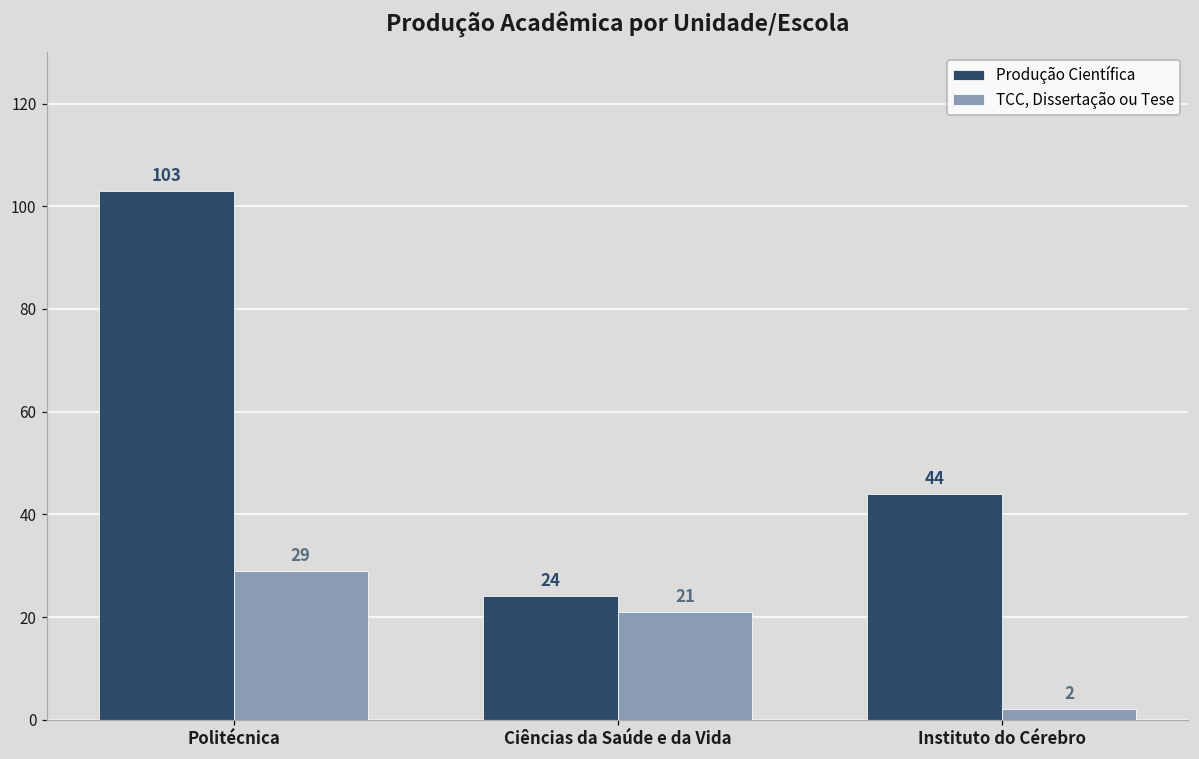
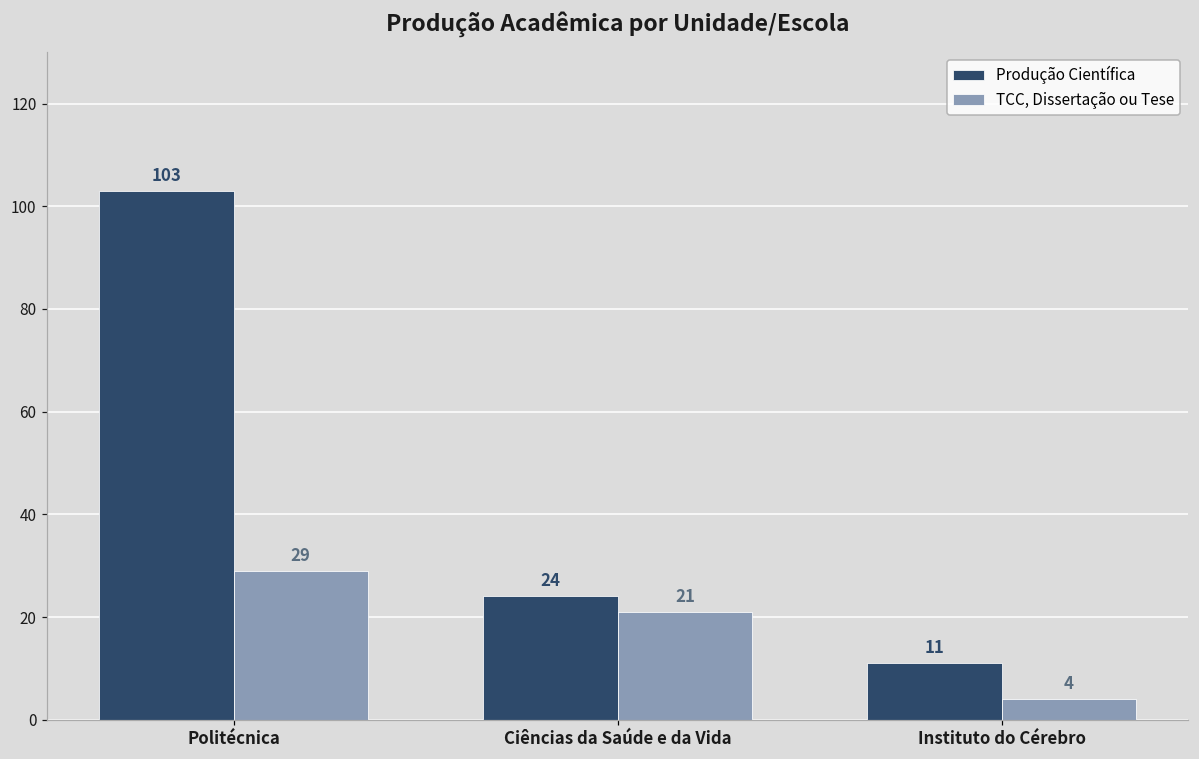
  {
    "Produção Científica": {
      "Politécnica": 103,
      "Ciências da Saúde e da Vida": 24,
-     "Instituto do Cérebro": 44
+     "Instituto do Cérebro": 11
    },
    "TCC, Dissertação ou Tese": {
      "Politécnica": 29,
      "Ciências da Saúde e da Vida": 21,
-     "Instituto do Cérebro": 2
+     "Instituto do Cérebro": 4
    }
  }
